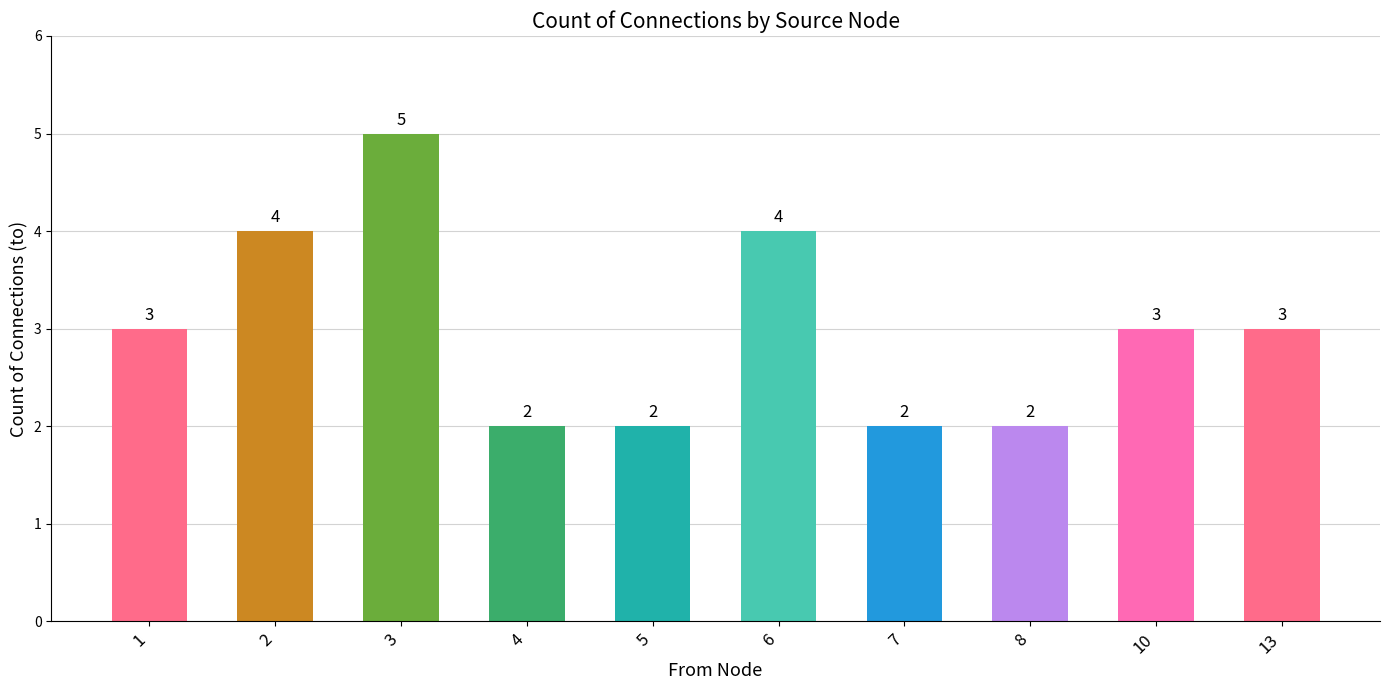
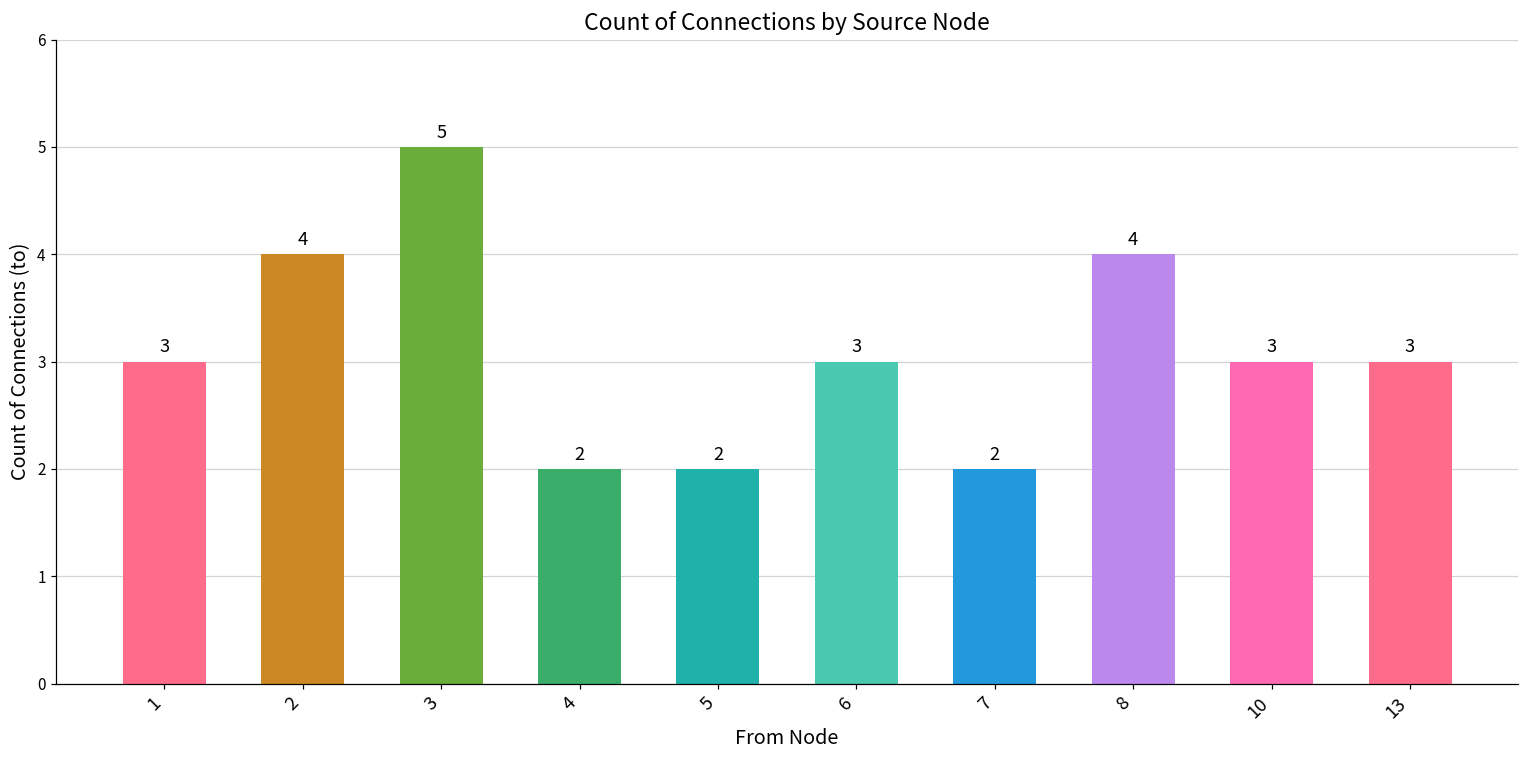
  {
    "1": 3,
    "2": 4,
    "3": 5,
    "4": 2,
    "5": 2,
-   "6": 4,
+   "6": 3,
    "7": 2,
-   "8": 2,
+   "8": 4,
    "10": 3,
    "13": 3
  }
